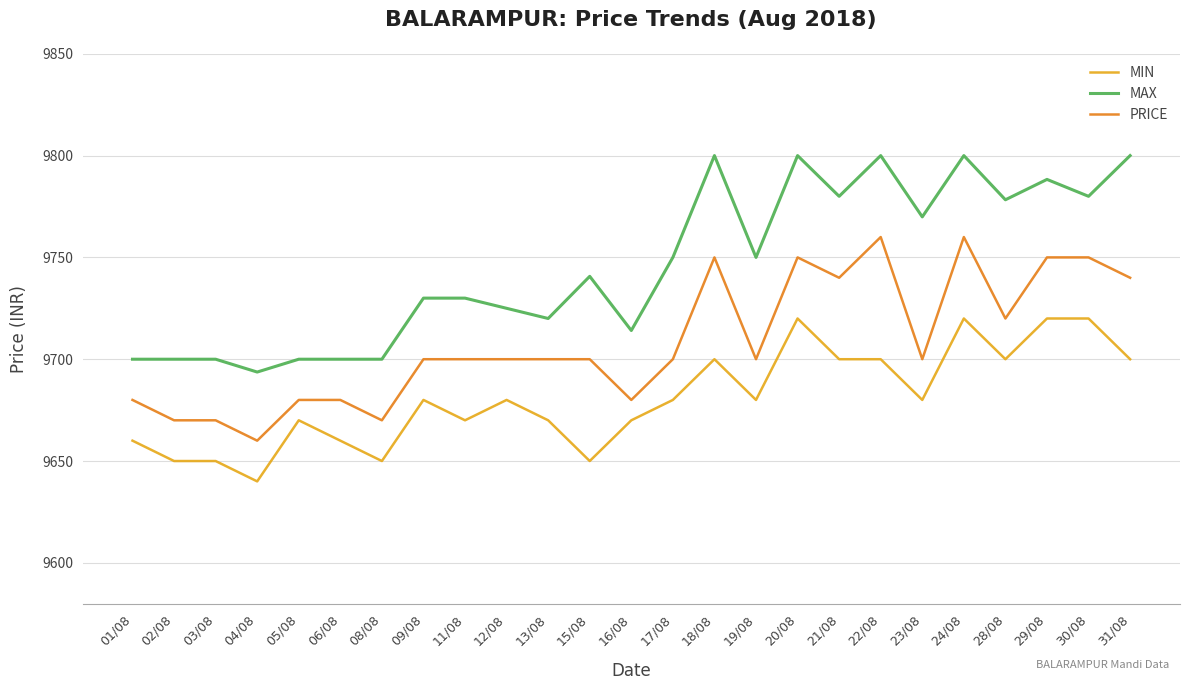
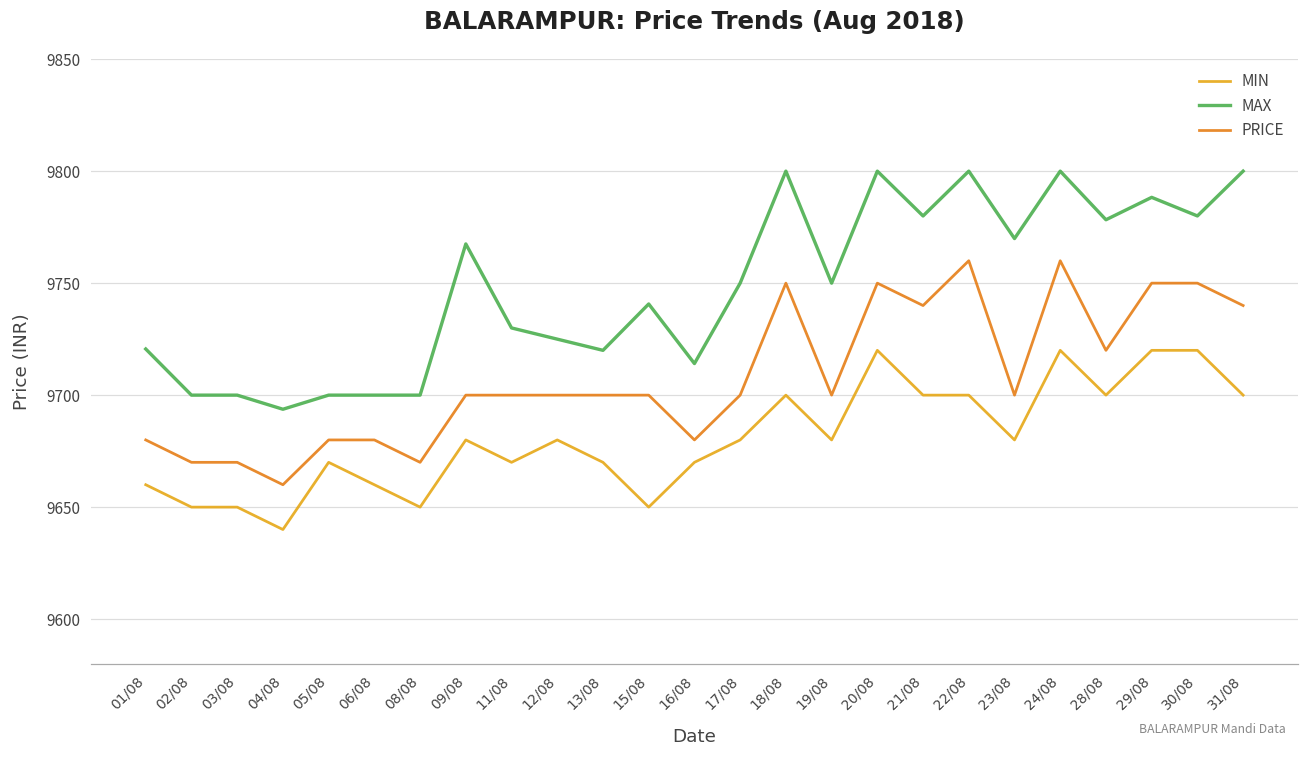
  {
    "MAX": {
-     "01/08": 9700,
+     "01/08": 9721,
      "02/08": 9700,
      "03/08": 9700,
      "04/08": 9694,
      "05/08": 9700,
      "06/08": 9700,
      "08/08": 9700,
-     "09/08": 9730,
+     "09/08": 9768,
      "11/08": 9730,
      "12/08": 9725,
      "13/08": 9720,
      "15/08": 9741,
      "16/08": 9714,
      "17/08": 9750,
      "18/08": 9800,
      "19/08": 9750,
      "20/08": 9800,
      "21/08": 9780,
      "22/08": 9800,
      "23/08": 9770,
      "24/08": 9800,
      "28/08": 9778,
      "29/08": 9788,
      "30/08": 9780,
      "31/08": 9800
    }
  }
